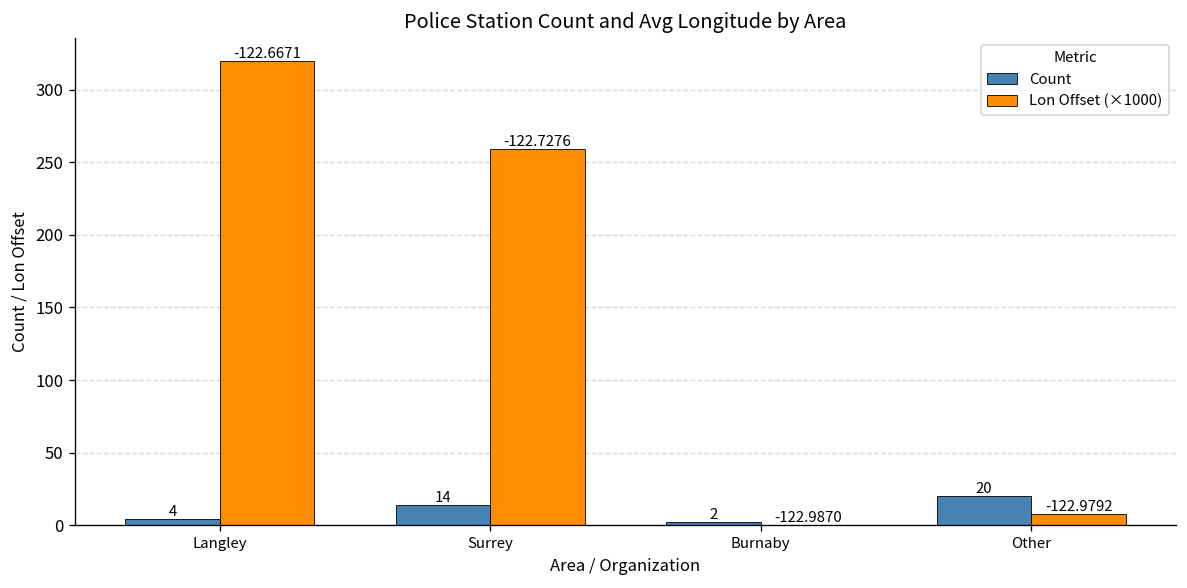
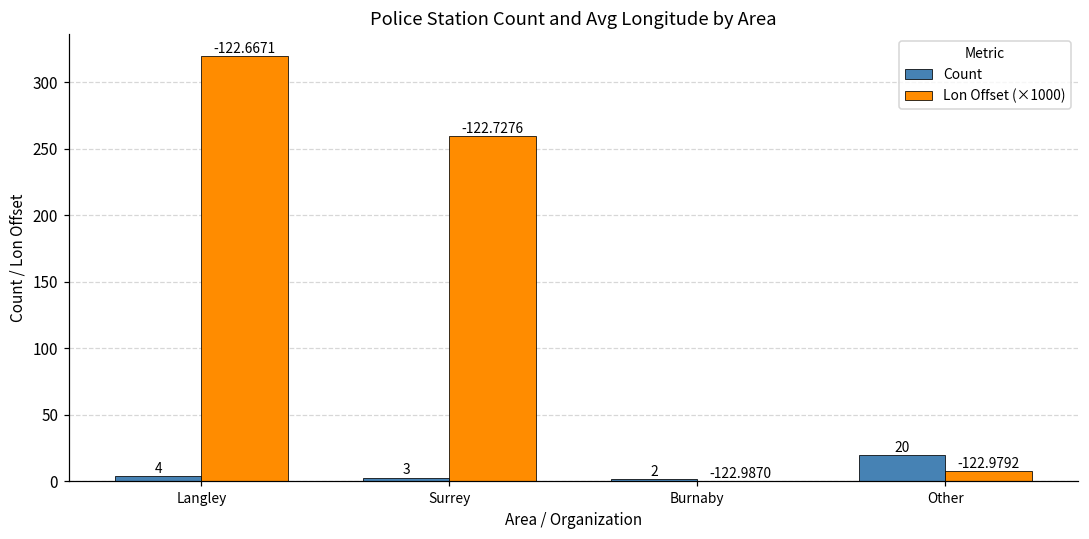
  {
    "Count": {
      "Langley": 4,
-     "Surrey": 14,
+     "Surrey": 3,
      "Burnaby": 2,
      "Other": 20
    }
  }
